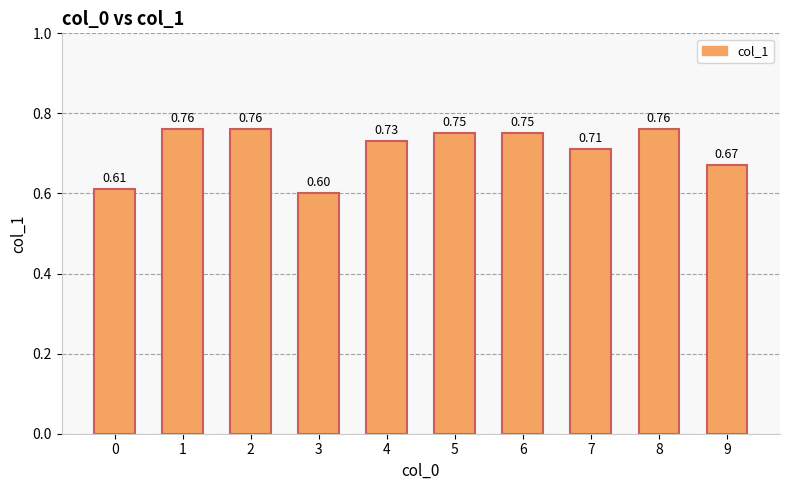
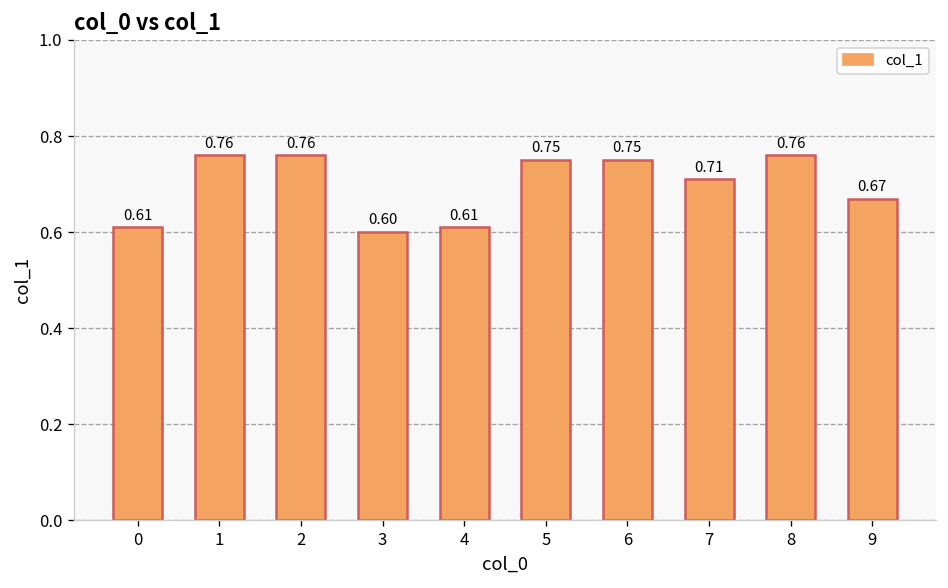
  {
    "0": 0.61,
    "1": 0.76,
    "2": 0.76,
    "3": 0.60,
-   "4": 0.73,
+   "4": 0.61,
    "5": 0.75,
    "6": 0.75,
    "7": 0.71,
    "8": 0.76,
    "9": 0.67
  }
